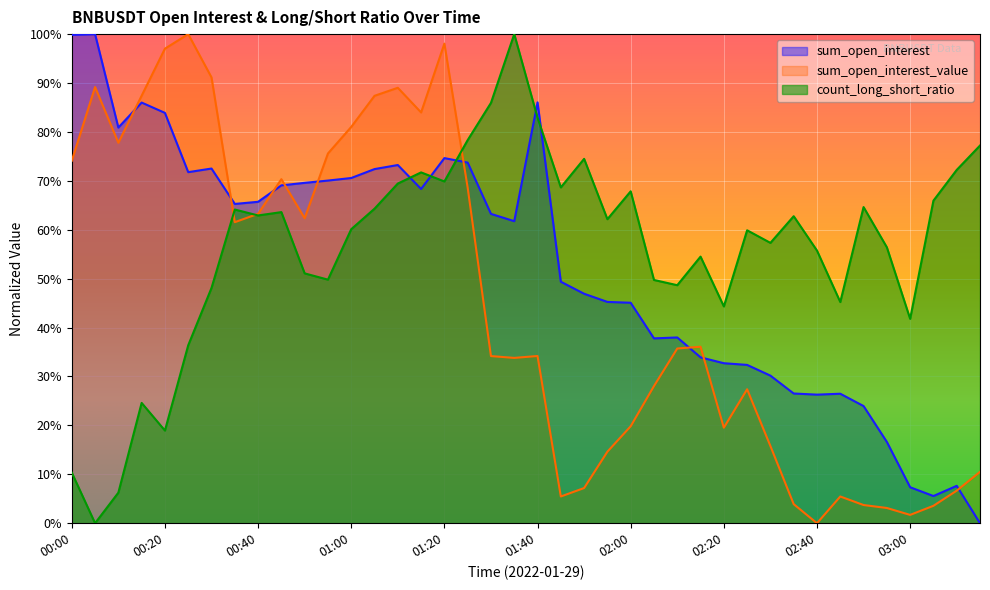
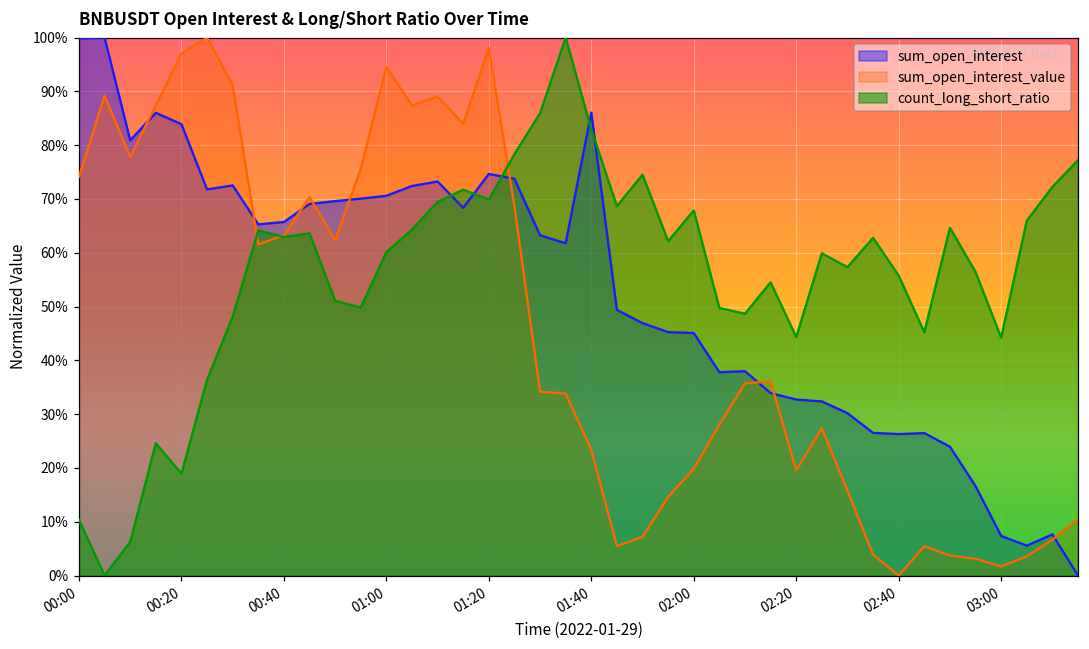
  {
    "sum_open_interest": {
      "00:00": "100%",
      "00:20": "84%",
      "00:40": "66%",
      "01:00": "71%",
      "01:20": "75%",
      "01:40": "86%",
      "02:00": "45%",
      "02:20": "33%",
      "02:40": "26%",
      "03:00": "7%"
    },
    "sum_open_interest_value": {
      "00:00": "74%",
      "00:20": "97%",
-     "01:00": "81%",
+     "01:00": "94%",
      "01:20": "98%",
-     "01:40": "34%",
+     "01:40": "23%",
      "02:00": "20%",
      "02:20": "20%",
      "02:40": "0%",
      "03:00": "2%"
    },
    "count_long_short_ratio": {
      "00:00": "10%",
      "00:20": "19%",
      "01:00": "60%",
      "01:20": "70%",
      "01:40": "83%",
      "02:00": "68%",
      "02:20": "44%",
      "02:40": "56%",
-     "03:00": "42%"
+     "03:00": "44%"
    }
  }
